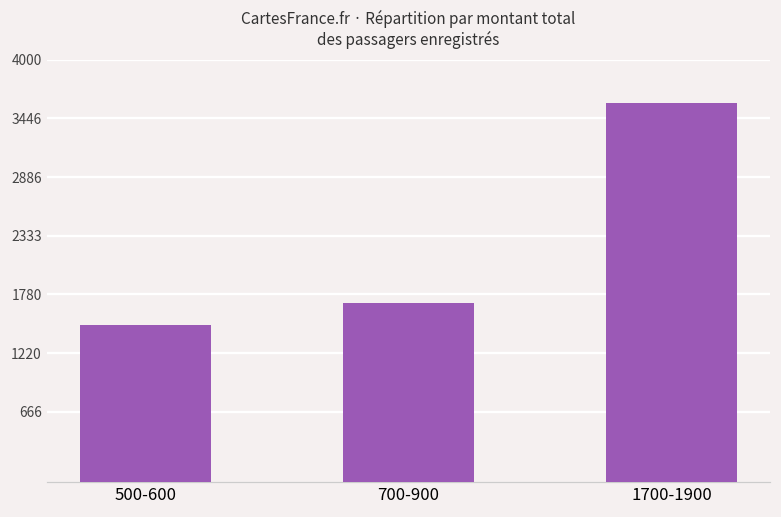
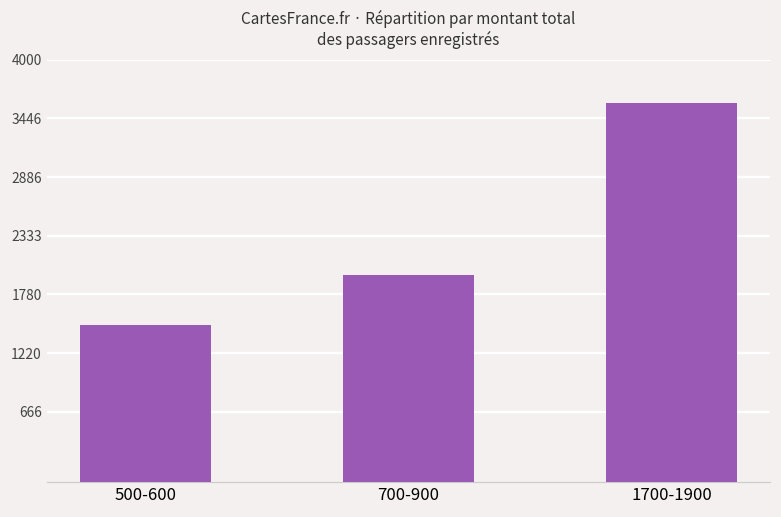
  {
    "500-600": 1500,
-   "700-900": 1700,
+   "700-900": 2000,
    "1700-1900": 3600
  }
